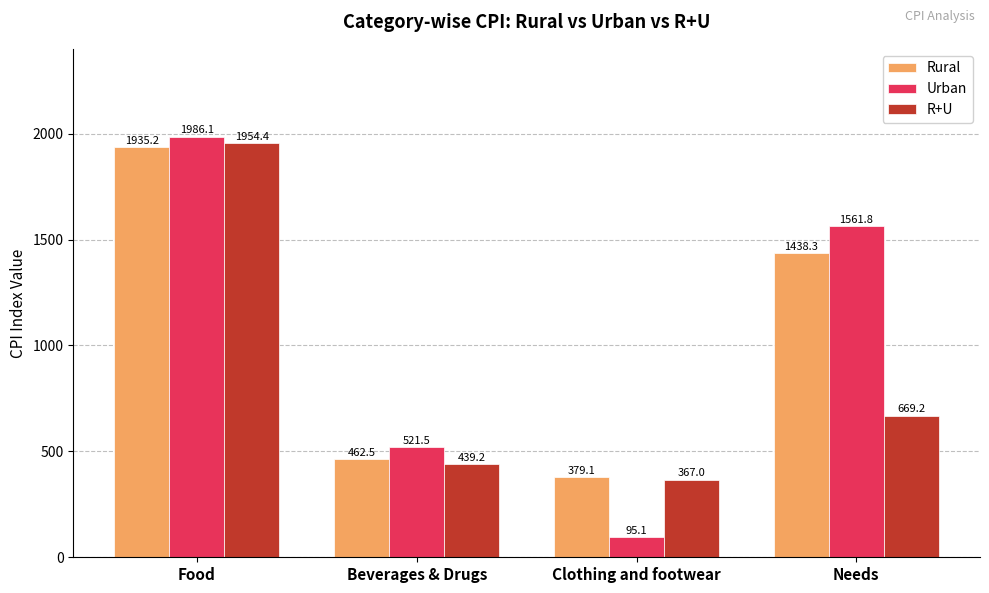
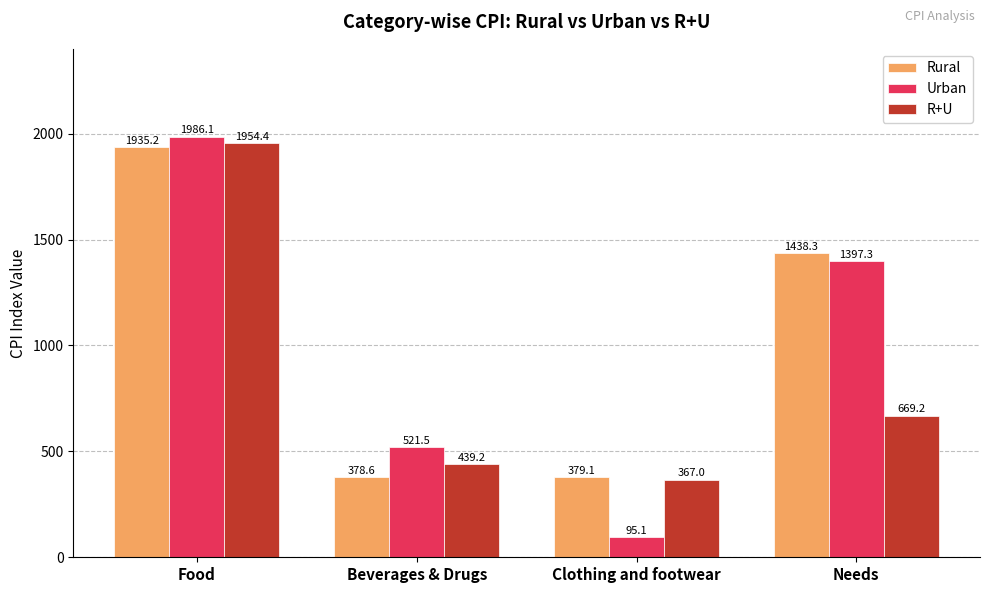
  {
    "Rural": {
      "Food": 1935.2,
-     "Beverages & Drugs": 462.5,
+     "Beverages & Drugs": 378.6,
      "Clothing and footwear": 379.1,
      "Needs": 1438.3
    },
    "Urban": {
      "Food": 1986.1,
      "Beverages & Drugs": 521.5,
      "Clothing and footwear": 95.1,
-     "Needs": 1561.8
+     "Needs": 1397.3
    },
    "R+U": {
      "Food": 1954.4,
      "Beverages & Drugs": 439.2,
      "Clothing and footwear": 367.0,
      "Needs": 669.2
    }
  }
